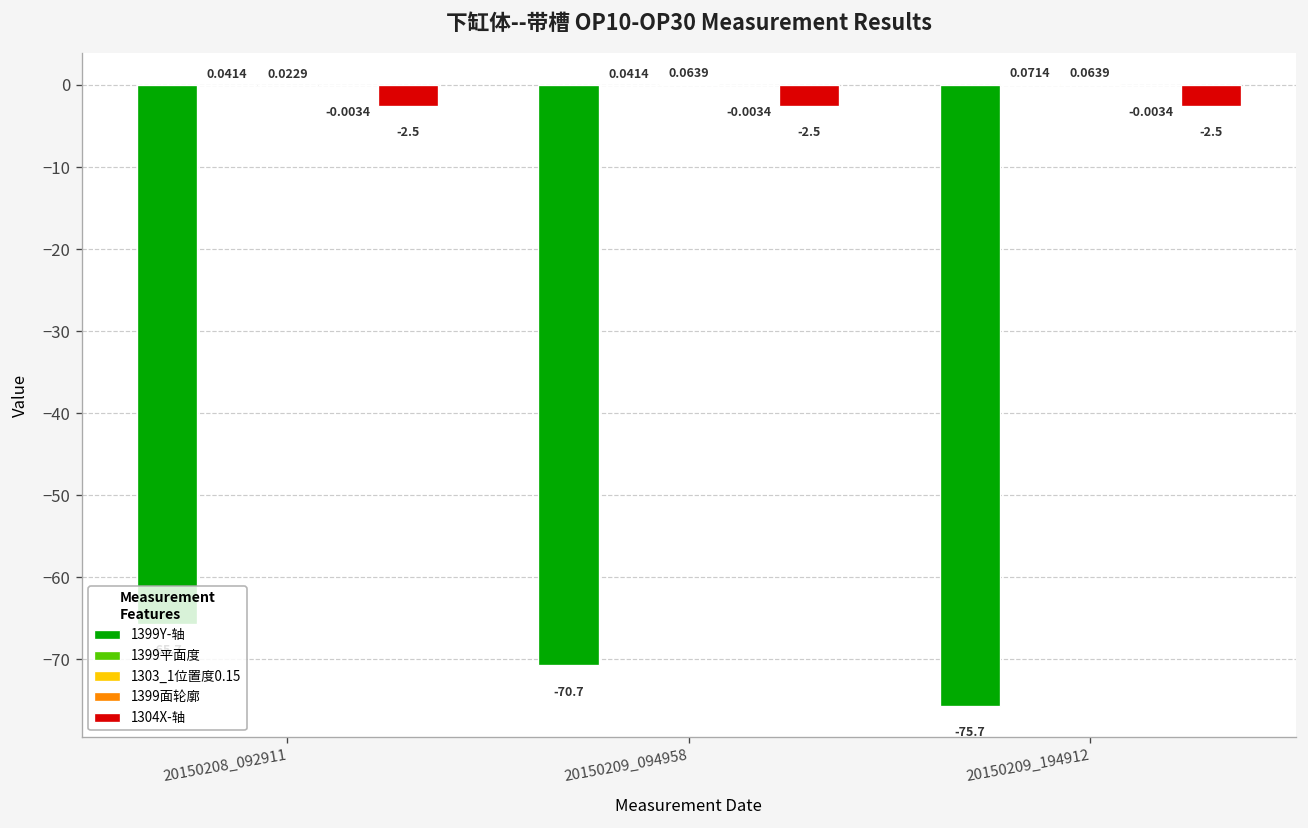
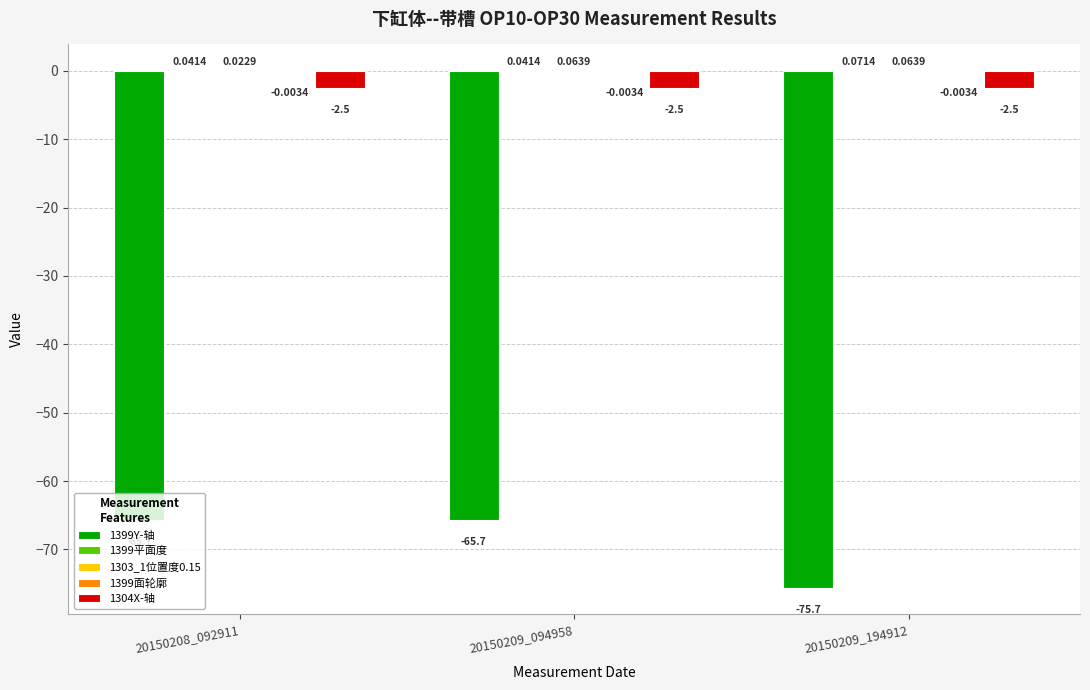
  {
    "1399Y-轴": {
-     "20150209_094958": -70.7,
+     "20150209_094958": -65.7,
      "20150209_194912": -75.7
    },
    "1399平面度": {
      "20150208_092911": 0.0414,
      "20150209_094958": 0.0414,
      "20150209_194912": 0.0714
    },
    "1303_1位置度0.15": {
      "20150208_092911": 0.0229,
      "20150209_094958": 0.0639,
      "20150209_194912": 0.0639
    },
    "1399面轮廓": {
      "20150208_092911": -0.0034,
      "20150209_094958": -0.0034,
      "20150209_194912": -0.0034
    },
    "1304X-轴": {
      "20150208_092911": -2.5,
      "20150209_094958": -2.5,
      "20150209_194912": -2.5
    }
  }
